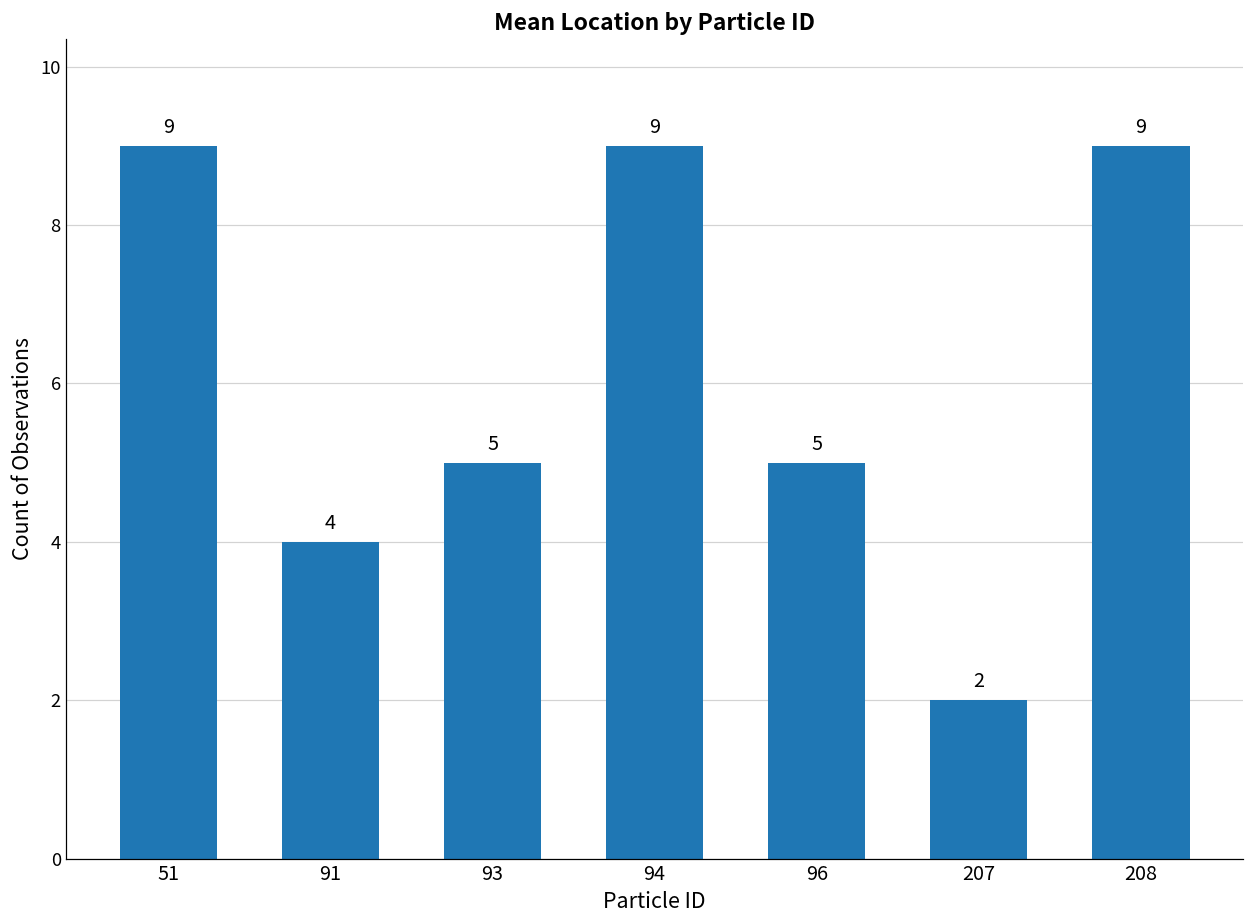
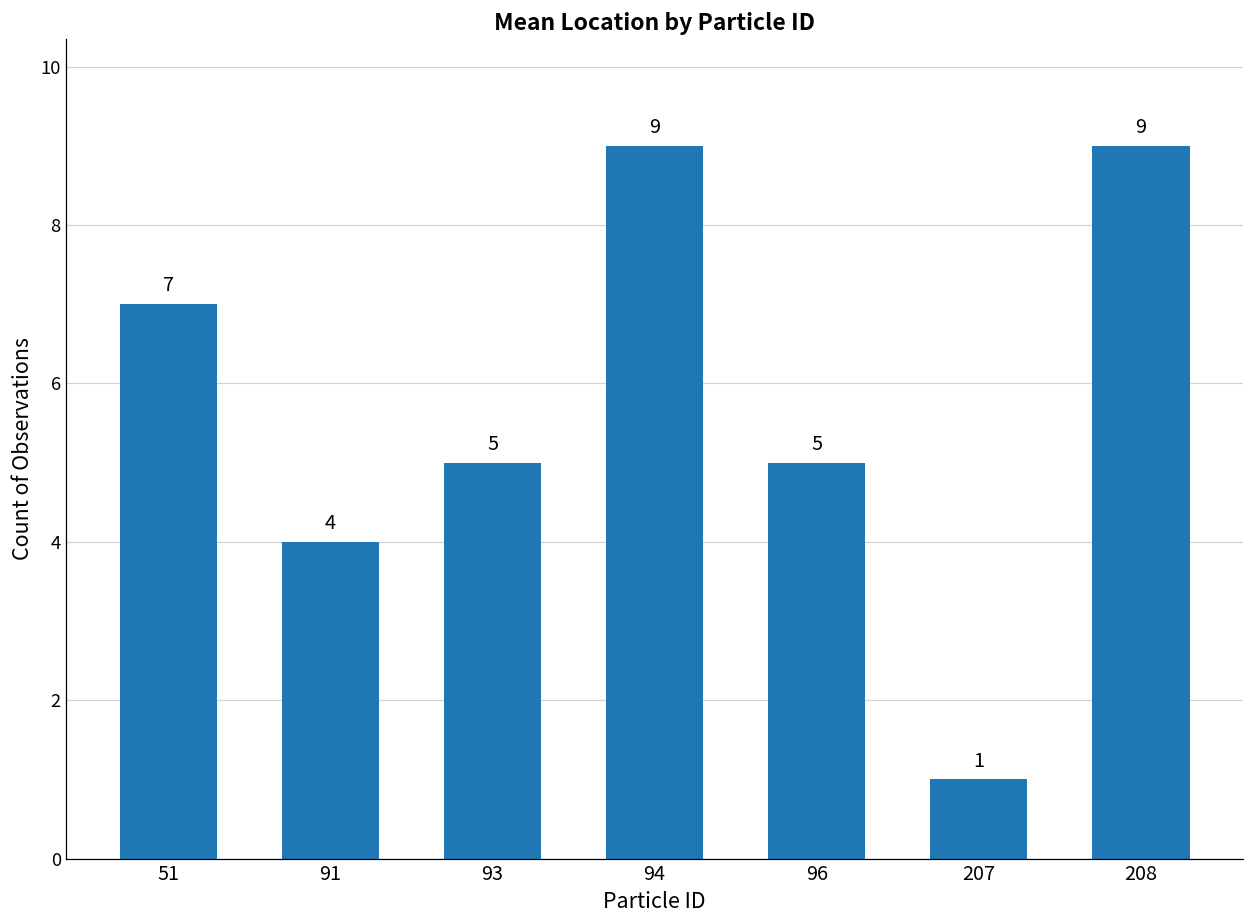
  {
-   "51": 9,
+   "51": 7,
    "91": 4,
    "93": 5,
    "94": 9,
    "96": 5,
-   "207": 2,
+   "207": 1,
    "208": 9
  }
